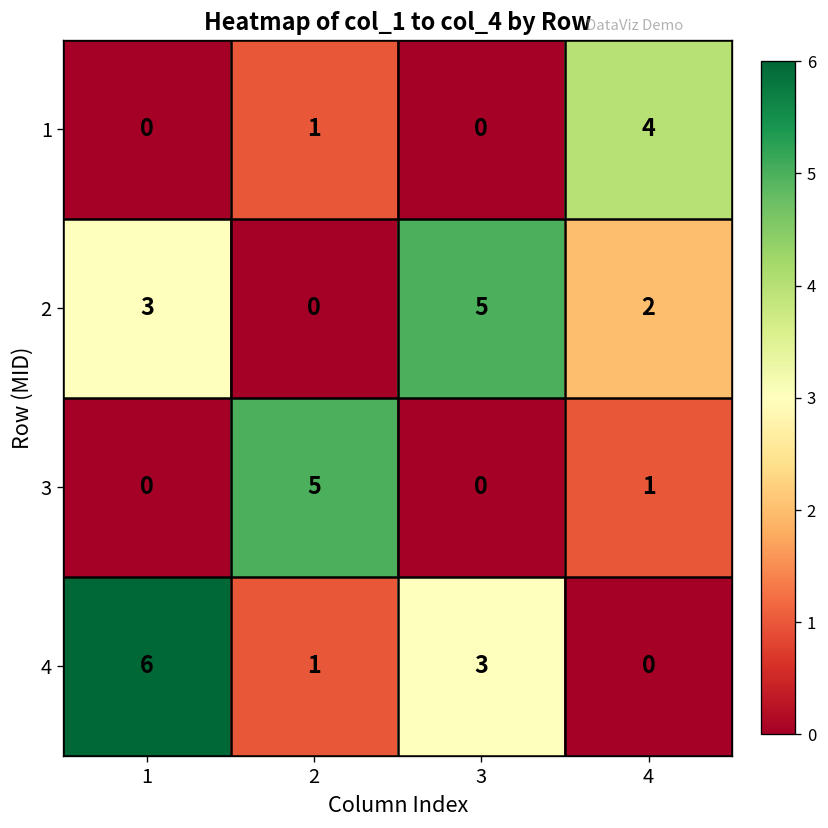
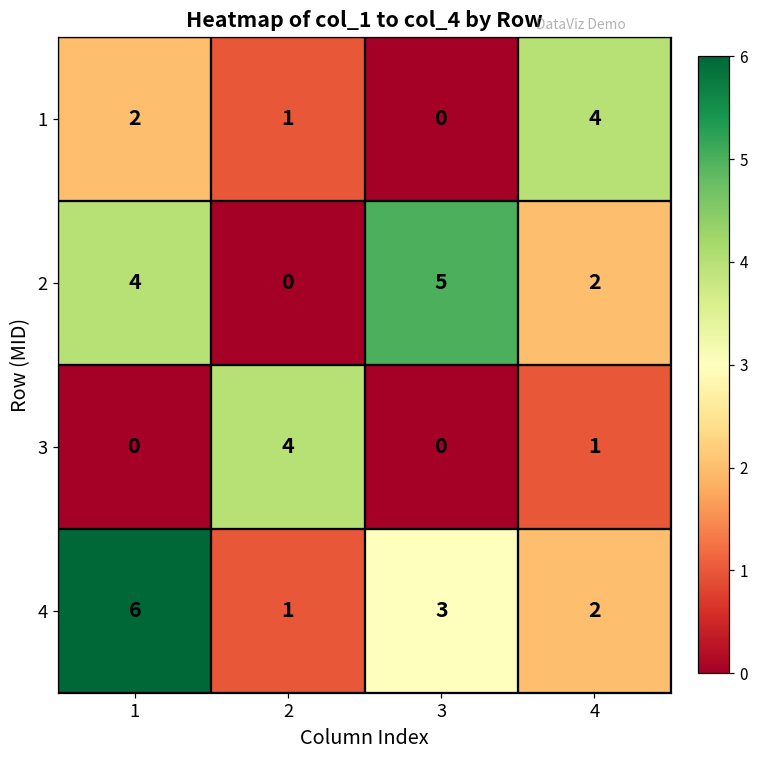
  {
    "1": {
-     "1": 0,
+     "1": 2,
      "2": 1,
      "3": 0,
      "4": 4
    },
    "2": {
-     "1": 3,
+     "1": 4,
      "2": 0,
      "3": 5,
      "4": 2
    },
    "3": {
      "1": 0,
-     "2": 5,
+     "2": 4,
      "3": 0,
      "4": 1
    },
    "4": {
      "1": 6,
      "2": 1,
      "3": 3,
-     "4": 0
+     "4": 2
    }
  }
